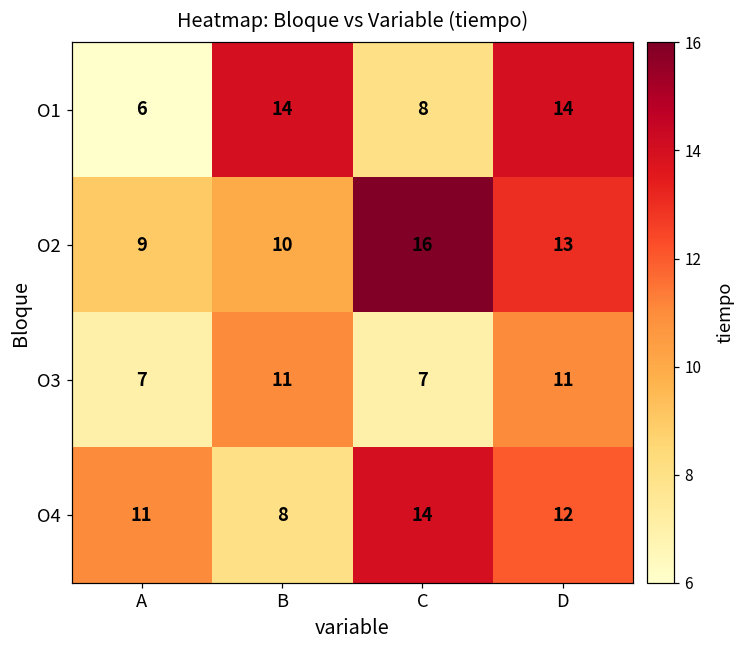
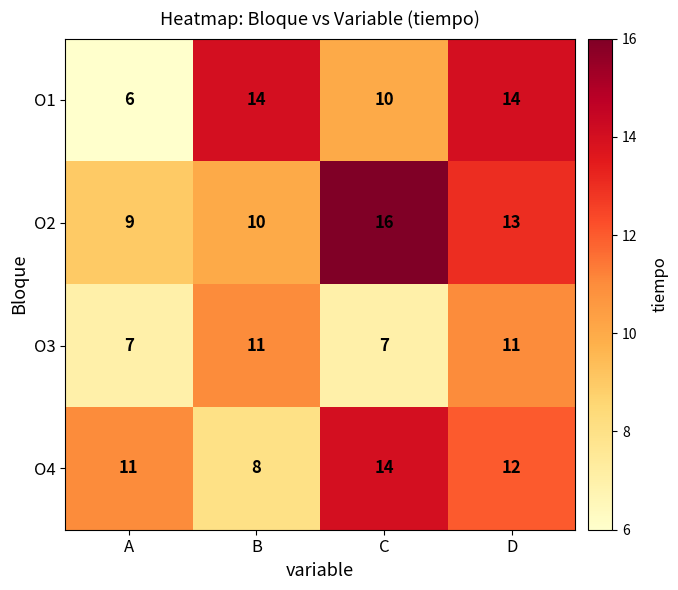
  {
    "O1": {
      "A": 6,
      "B": 14,
-     "C": 8,
+     "C": 10,
      "D": 14
    },
    "O2": {
      "A": 9,
      "B": 10,
      "C": 16,
      "D": 13
    },
    "O3": {
      "A": 7,
      "B": 11,
      "C": 7,
      "D": 11
    },
    "O4": {
      "A": 11,
      "B": 8,
      "C": 14,
      "D": 12
    }
  }
